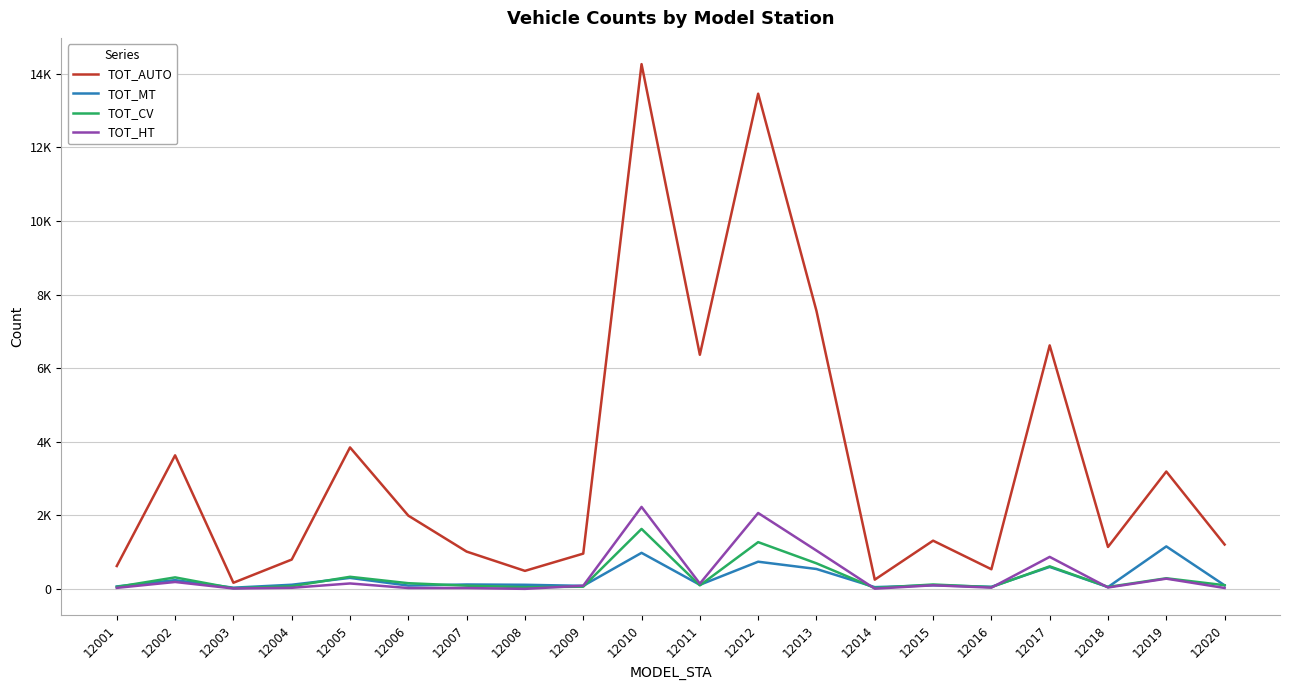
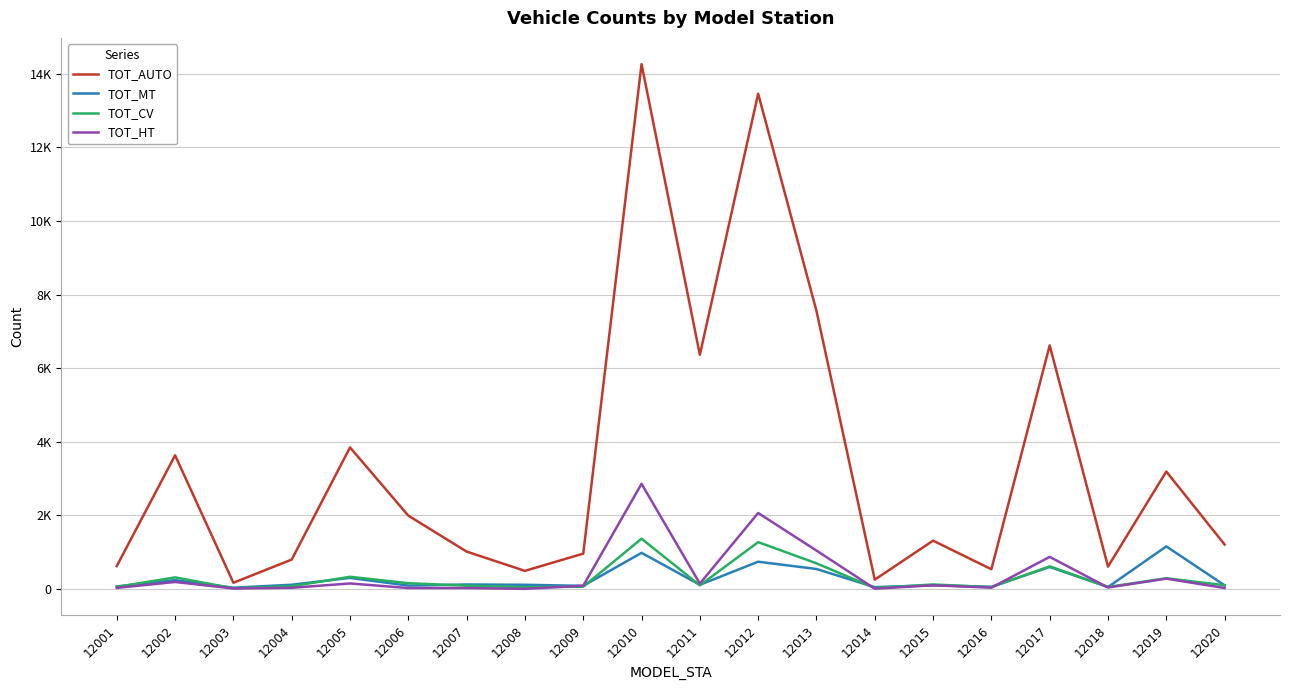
  {
    "TOT_AUTO": {
      "12001": 600,
      "12002": 3600,
      "12003": 200,
      "12004": 800,
      "12005": 3800,
      "12006": 2000,
      "12007": 1000,
      "12008": 500,
      "12009": 1000,
      "12010": 14300,
      "12011": 6400,
      "12012": 13500,
      "12013": 7600,
      "12014": 300,
      "12015": 1300,
      "12016": 500,
      "12017": 6600,
-     "12018": 1100,
+     "12018": 600,
      "12019": 3200,
      "12020": 1200
    },
    "TOT_MT": {
      "12010": 1000,
      "12012": 700,
      "12013": 500,
      "12019": 1200
    },
    "TOT_CV": {
      "12002": 300,
-     "12010": 1600,
+     "12010": 1400,
      "12012": 1300,
      "12013": 700
    },
    "TOT_HT": {
      "12005": 100,
-     "12010": 2200,
+     "12010": 2900,
      "12012": 2100,
      "12013": 1000,
      "12017": 900,
      "12020": 0
    }
  }
